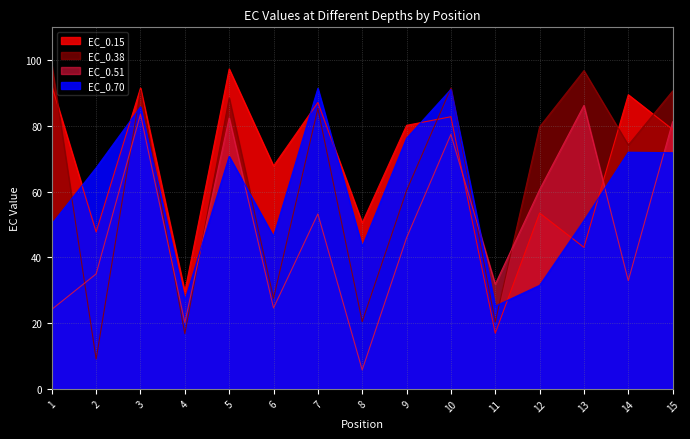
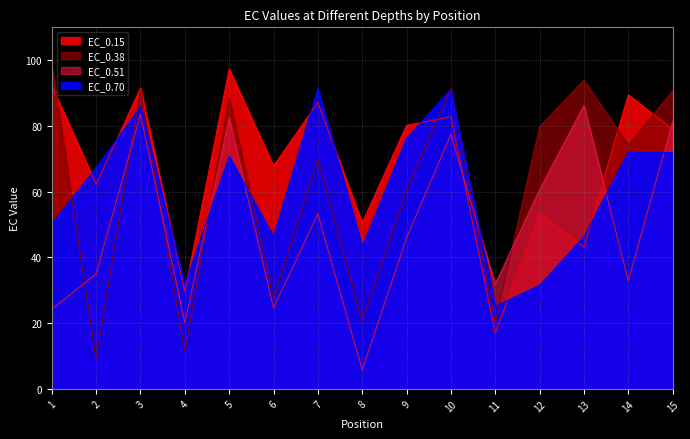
  {
    "EC_0.15": {
      "1": 92,
-     "2": 48,
+     "2": 62,
      "4": 30,
      "5": 97,
      "6": 68,
      "7": 87,
      "8": 51,
      "9": 80,
      "10": 83,
      "11": 17,
      "12": 53,
      "13": 43,
      "14": 89,
      "15": 79
    },
    "EC_0.38": {
      "1": 99,
      "2": 9,
-     "4": 17,
+     "4": 11,
      "5": 89,
      "6": 28,
-     "7": 85,
+     "7": 70,
      "8": 20,
      "9": 60,
      "11": 20,
      "12": 80,
-     "13": 97,
+     "13": 94,
      "14": 74,
      "15": 91
    },
    "EC_0.51": {
      "1": 24,
      "2": 35,
      "3": 84,
      "4": 20,
      "5": 82,
      "6": 25,
      "7": 53,
      "8": 6,
      "9": 46,
      "10": 77,
      "11": 32,
      "12": 61,
      "13": 86,
      "14": 33,
      "15": 81
    },
    "EC_0.70": {
      "1": 50,
      "2": 67,
      "3": 86,
-     "4": 27,
+     "4": 32,
      "5": 71,
      "6": 46,
      "7": 91,
      "8": 43,
      "9": 76,
      "11": 25,
      "12": 31,
-     "13": 51,
+     "13": 46,
      "14": 72,
      "15": 72
    }
  }
